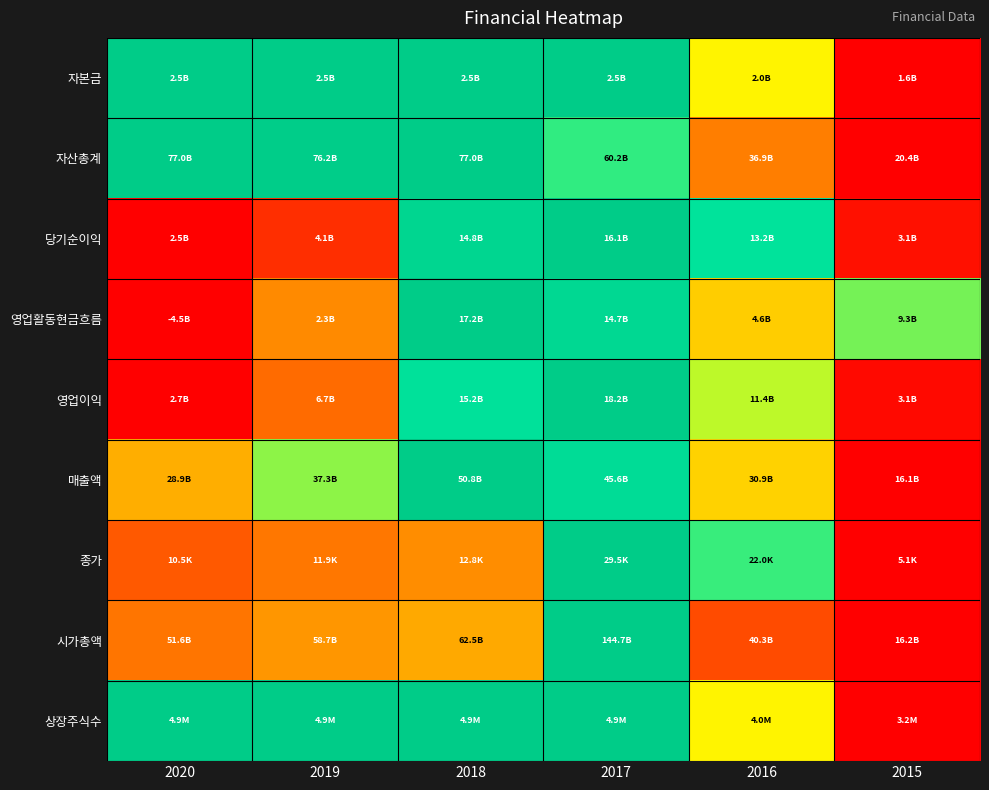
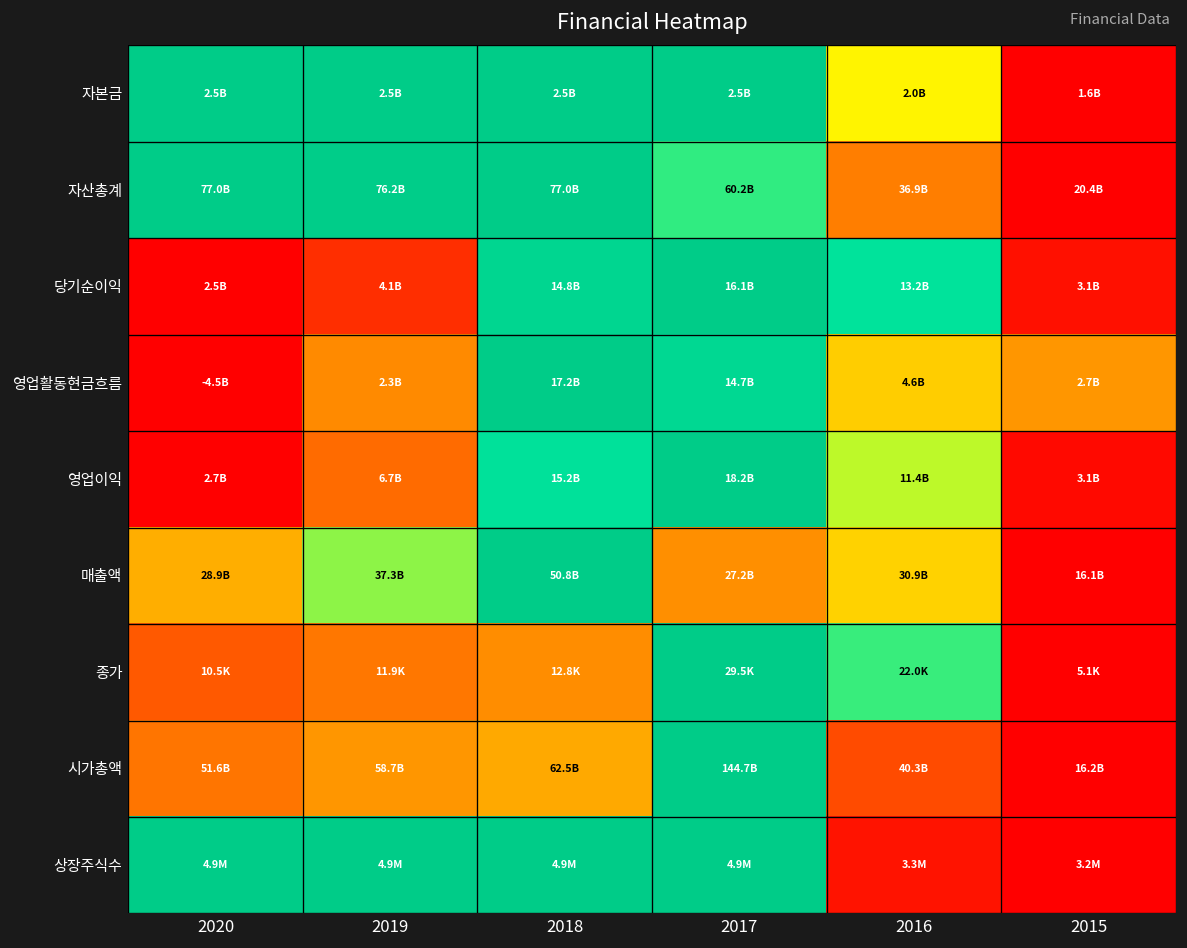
  {
    "자본금": {
      "2020": "2.5B",
      "2019": "2.5B",
      "2018": "2.5B",
      "2017": "2.5B",
      "2016": "2.0B",
      "2015": "1.6B"
    },
    "자산총계": {
      "2020": "77.0B",
      "2019": "76.2B",
      "2018": "77.0B",
      "2017": "60.2B",
      "2016": "36.9B",
      "2015": "20.4B"
    },
    "당기순이익": {
      "2020": "2.5B",
      "2019": "4.1B",
      "2018": "14.8B",
      "2017": "16.1B",
      "2016": "13.2B",
      "2015": "3.1B"
    },
    "영업활동현금흐름": {
      "2020": "-4.5B",
      "2019": "2.3B",
      "2018": "17.2B",
      "2017": "14.7B",
      "2016": "4.6B",
-     "2015": "9.3B"
+     "2015": "2.7B"
    },
    "영업이익": {
      "2020": "2.7B",
      "2019": "6.7B",
      "2018": "15.2B",
      "2017": "18.2B",
      "2016": "11.4B",
      "2015": "3.1B"
    },
    "매출액": {
      "2020": "28.9B",
      "2019": "37.3B",
      "2018": "50.8B",
-     "2017": "45.6B",
+     "2017": "27.2B",
      "2016": "30.9B",
      "2015": "16.1B"
    },
    "종가": {
      "2020": "10.5K",
      "2019": "11.9K",
      "2018": "12.8K",
      "2017": "29.5K",
      "2016": "22.0K",
      "2015": "5.1K"
    },
    "시가총액": {
      "2020": "51.6B",
      "2019": "58.7B",
      "2018": "62.5B",
      "2017": "144.7B",
      "2016": "40.3B",
      "2015": "16.2B"
    },
    "상장주식수": {
      "2020": "4.9M",
      "2019": "4.9M",
      "2018": "4.9M",
      "2017": "4.9M",
-     "2016": "4.0M",
+     "2016": "3.3M",
      "2015": "3.2M"
    }
  }
